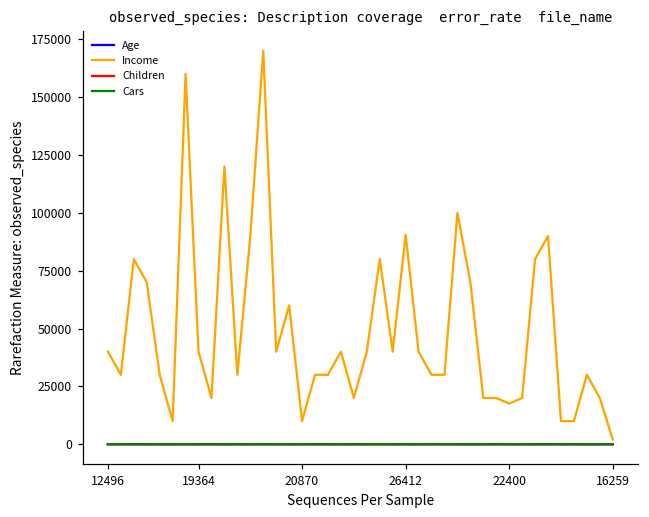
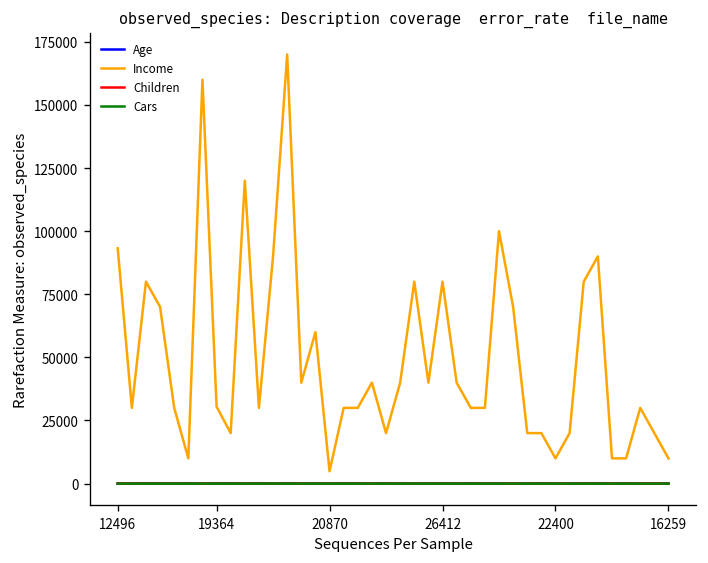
  {
    "Cars": {
      "12496": 0,
      "19364": 0,
      "20870": 0,
      "26412": 0,
      "22400": 0,
      "16259": 0
    },
    "Income": {
-     "12496": 40000,
-     "19364": 40000,
-     "20870": 10000,
-     "26412": 90000,
-     "22400": 18000,
-     "16259": 2000
+     "12496": 93000,
+     "19364": 31000,
+     "20870": 5000,
+     "26412": 80000,
+     "22400": 10000,
+     "16259": 10000
    }
  }
